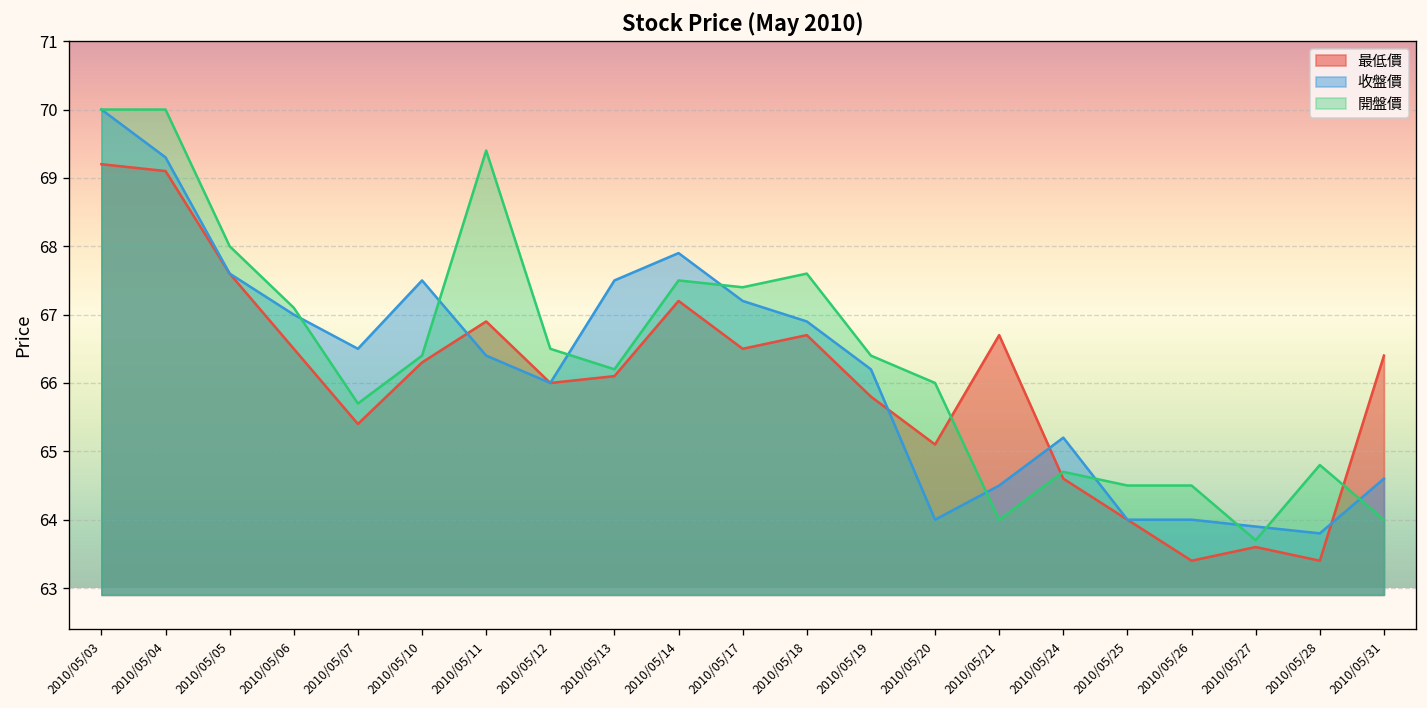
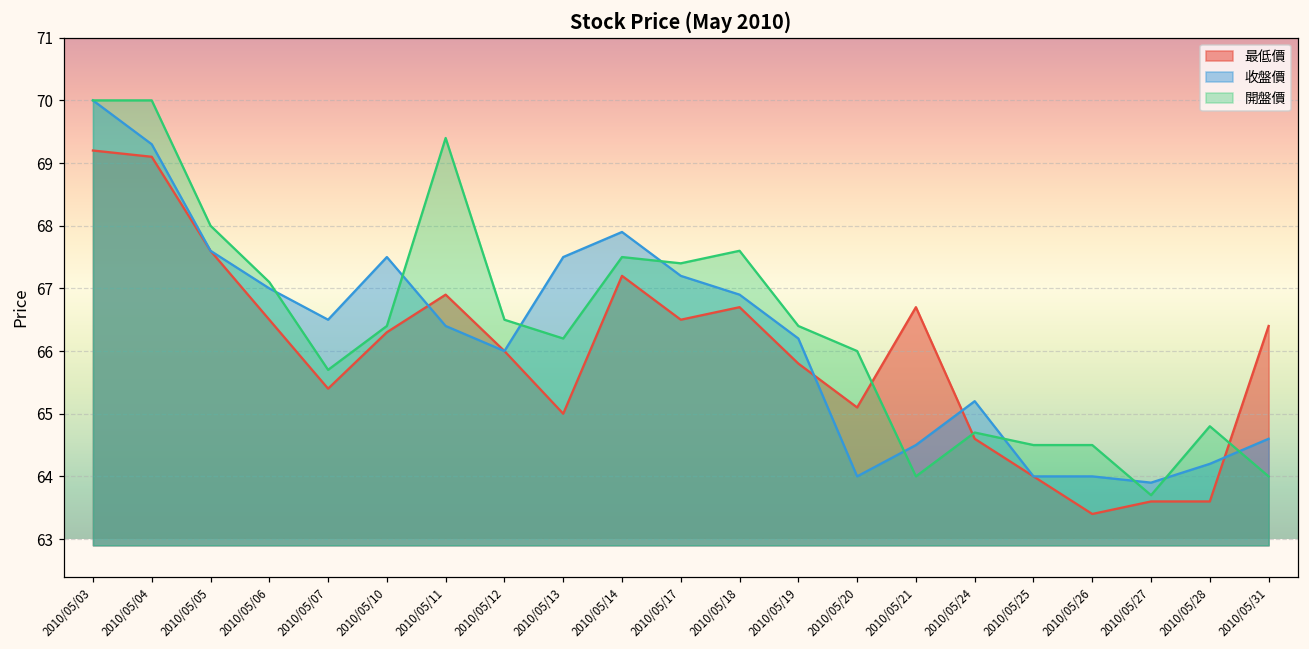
  {
    "最低價": {
      "2010/05/03": 69.2,
      "2010/05/04": 69.1,
      "2010/05/06": 66.5,
      "2010/05/07": 65.4,
      "2010/05/10": 66.3,
      "2010/05/11": 66.9,
-     "2010/05/13": 66.1,
+     "2010/05/13": 65.0,
      "2010/05/14": 67.2,
      "2010/05/17": 66.5,
      "2010/05/18": 66.7,
      "2010/05/19": 65.8,
      "2010/05/20": 65.1,
      "2010/05/21": 66.7,
      "2010/05/24": 64.6,
      "2010/05/26": 63.4,
      "2010/05/27": 63.6,
-     "2010/05/28": 63.4,
+     "2010/05/28": 63.6,
      "2010/05/31": 66.4
    },
    "收盤價": {
      "2010/05/04": 69.3,
      "2010/05/06": 67.0,
      "2010/05/07": 66.5,
      "2010/05/10": 67.5,
      "2010/05/11": 66.4,
      "2010/05/13": 67.5,
      "2010/05/14": 67.9,
      "2010/05/17": 67.2,
      "2010/05/18": 66.9,
      "2010/05/19": 66.2,
      "2010/05/20": 64.0,
      "2010/05/21": 64.5,
      "2010/05/24": 65.2,
      "2010/05/26": 64.0,
      "2010/05/27": 63.9,
-     "2010/05/28": 63.8,
+     "2010/05/28": 64.2,
      "2010/05/31": 64.6
    },
    "開盤價": {
      "2010/05/04": 70.0,
      "2010/05/05": 68.0,
      "2010/05/06": 67.1,
      "2010/05/07": 65.7,
      "2010/05/10": 66.4,
      "2010/05/11": 69.4,
      "2010/05/12": 66.5,
      "2010/05/13": 66.2,
      "2010/05/14": 67.5,
      "2010/05/17": 67.4,
      "2010/05/18": 67.6,
      "2010/05/19": 66.4,
      "2010/05/20": 66.0,
      "2010/05/21": 64.0,
      "2010/05/24": 64.7,
      "2010/05/25": 64.5,
      "2010/05/26": 64.5,
      "2010/05/27": 63.7,
      "2010/05/28": 64.8,
      "2010/05/31": 64.0
    }
  }
